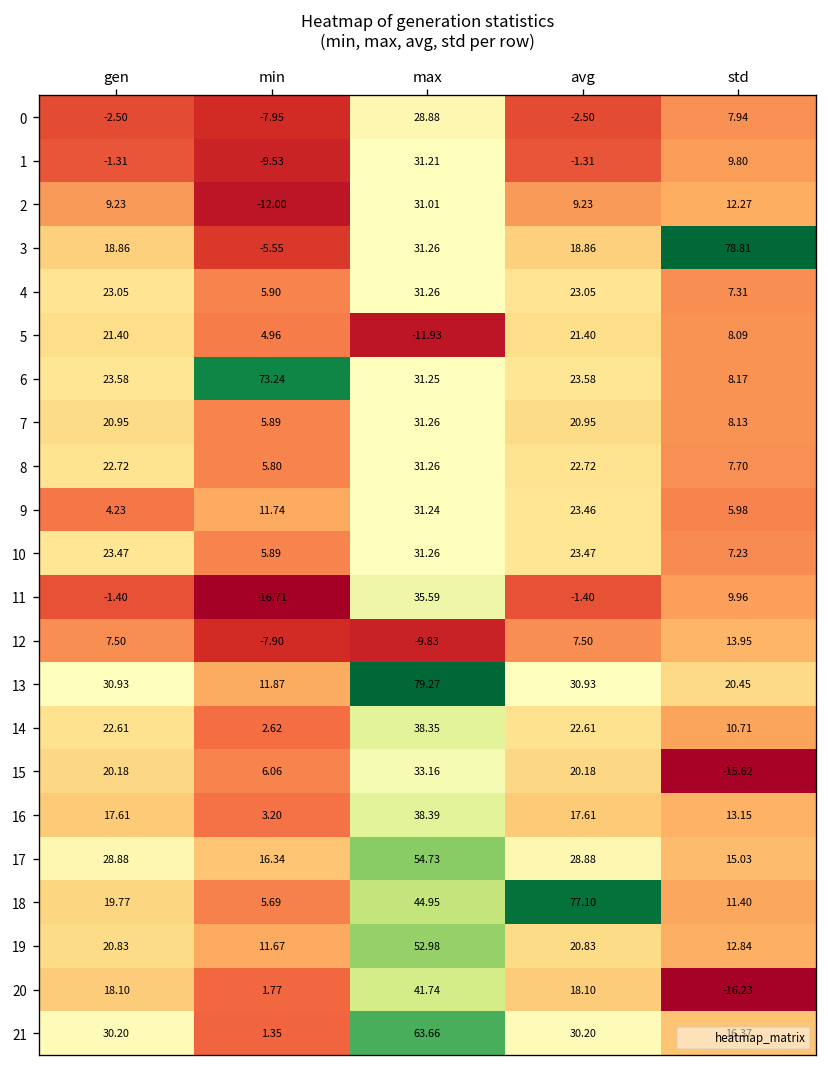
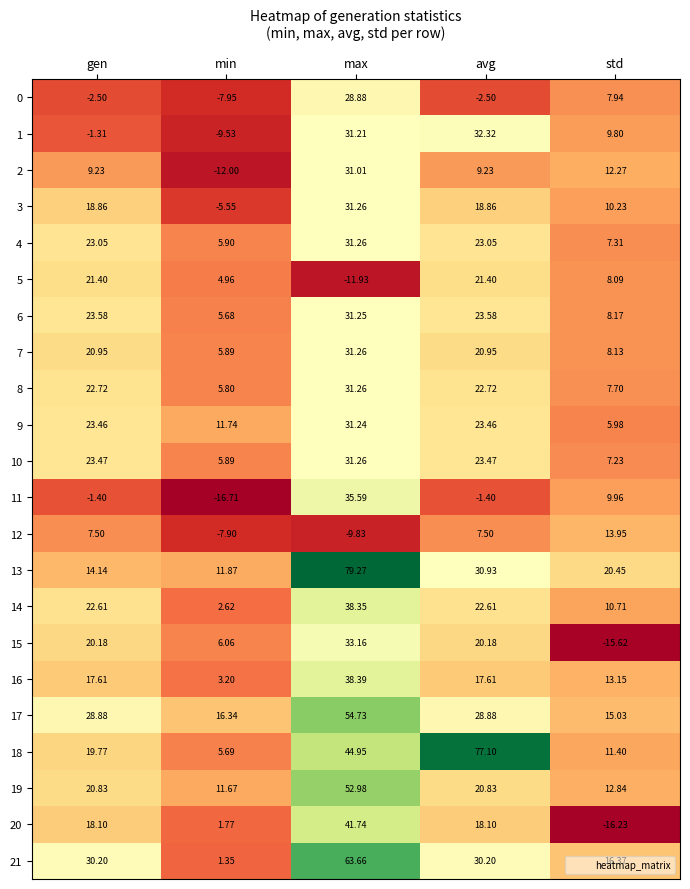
  {
    "0": {
      "gen": -2.50,
      "min": -7.95,
      "max": 28.88,
      "avg": -2.50,
      "std": 7.94
    },
    "1": {
      "gen": -1.31,
      "min": -9.53,
      "max": 31.21,
-     "avg": -1.31,
+     "avg": 32.32,
      "std": 9.80
    },
    "2": {
      "gen": 9.23,
      "min": -12.00,
      "max": 31.01,
      "avg": 9.23,
      "std": 12.27
    },
    "3": {
      "gen": 18.86,
      "min": -5.55,
      "max": 31.26,
      "avg": 18.86,
-     "std": 78.81
+     "std": 10.23
    },
    "4": {
      "gen": 23.05,
      "min": 5.90,
      "max": 31.26,
      "avg": 23.05,
      "std": 7.31
    },
    "5": {
      "gen": 21.40,
      "min": 4.96,
      "max": -11.93,
      "avg": 21.40,
      "std": 8.09
    },
    "6": {
      "gen": 23.58,
-     "min": 73.24,
+     "min": 5.68,
      "max": 31.25,
      "avg": 23.58,
      "std": 8.17
    },
    "7": {
      "gen": 20.95,
      "min": 5.89,
      "max": 31.26,
      "avg": 20.95,
      "std": 8.13
    },
    "8": {
      "gen": 22.72,
      "min": 5.80,
      "max": 31.26,
      "avg": 22.72,
      "std": 7.70
    },
    "9": {
-     "gen": 4.23,
+     "gen": 23.46,
      "min": 11.74,
      "max": 31.24,
      "avg": 23.46,
      "std": 5.98
    },
    "10": {
      "gen": 23.47,
      "min": 5.89,
      "max": 31.26,
      "avg": 23.47,
      "std": 7.23
    },
    "11": {
      "gen": -1.40,
      "min": -16.71,
      "max": 35.59,
      "avg": -1.40,
      "std": 9.96
    },
    "12": {
      "gen": 7.50,
      "min": -7.90,
      "max": -9.83,
      "avg": 7.50,
      "std": 13.95
    },
    "13": {
-     "gen": 30.93,
+     "gen": 14.14,
      "min": 11.87,
      "max": 79.27,
      "avg": 30.93,
      "std": 20.45
    },
    "14": {
      "gen": 22.61,
      "min": 2.62,
      "max": 38.35,
      "avg": 22.61,
      "std": 10.71
    },
    "15": {
      "gen": 20.18,
      "min": 6.06,
      "max": 33.16,
      "avg": 20.18,
      "std": -15.62
    },
    "16": {
      "gen": 17.61,
      "min": 3.20,
      "max": 38.39,
      "avg": 17.61,
      "std": 13.15
    },
    "17": {
      "gen": 28.88,
      "min": 16.34,
      "max": 54.73,
      "avg": 28.88,
      "std": 15.03
    },
    "18": {
      "gen": 19.77,
      "min": 5.69,
      "max": 44.95,
      "avg": 77.10,
      "std": 11.40
    },
    "19": {
      "gen": 20.83,
      "min": 11.67,
      "max": 52.98,
      "avg": 20.83,
      "std": 12.84
    },
    "20": {
      "gen": 18.10,
      "min": 1.77,
      "max": 41.74,
      "avg": 18.10,
      "std": -16.23
    },
    "21": {
      "gen": 30.20,
      "min": 1.35,
      "max": 63.66,
      "avg": 30.20
    }
  }
